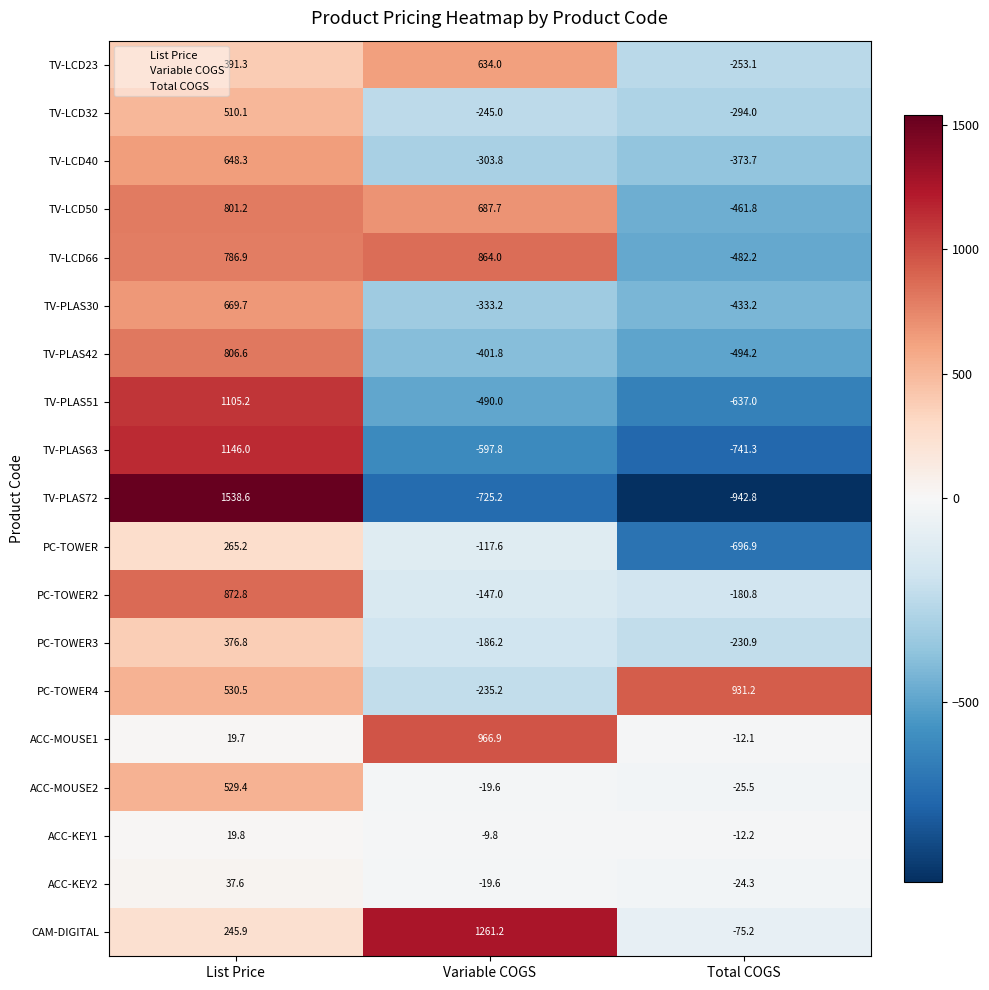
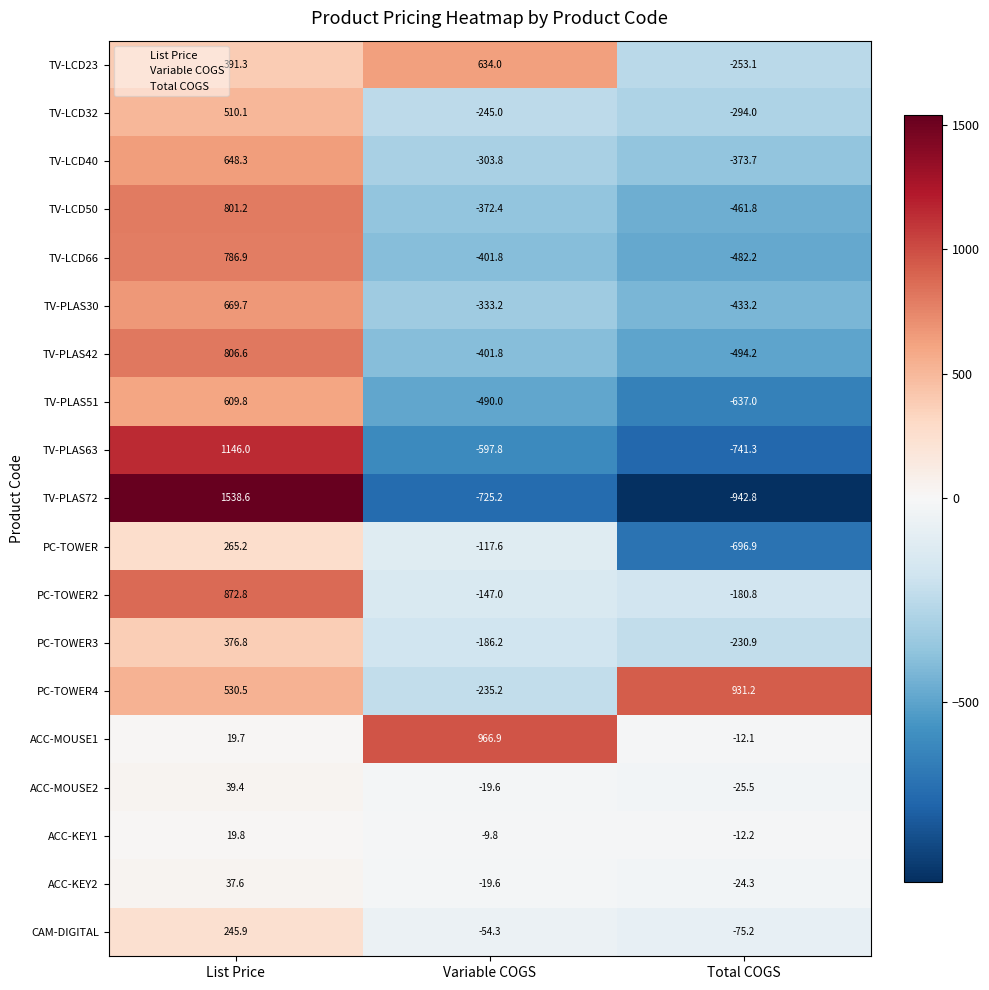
  {
    "TV-LCD23": {
      "Variable COGS": 634.0,
      "Total COGS": -253.1
    },
    "TV-LCD32": {
      "List Price": 510.1,
      "Variable COGS": -245.0,
      "Total COGS": -294.0
    },
    "TV-LCD40": {
      "List Price": 648.3,
      "Variable COGS": -303.8,
      "Total COGS": -373.7
    },
    "TV-LCD50": {
      "List Price": 801.2,
-     "Variable COGS": 687.7,
+     "Variable COGS": -372.4,
      "Total COGS": -461.8
    },
    "TV-LCD66": {
      "List Price": 786.9,
-     "Variable COGS": 864.0,
+     "Variable COGS": -401.8,
      "Total COGS": -482.2
    },
    "TV-PLAS30": {
      "List Price": 669.7,
      "Variable COGS": -333.2,
      "Total COGS": -433.2
    },
    "TV-PLAS42": {
      "List Price": 806.6,
      "Variable COGS": -401.8,
      "Total COGS": -494.2
    },
    "TV-PLAS51": {
-     "List Price": 1105.2,
+     "List Price": 609.8,
      "Variable COGS": -490.0,
      "Total COGS": -637.0
    },
    "TV-PLAS63": {
      "List Price": 1146.0,
      "Variable COGS": -597.8,
      "Total COGS": -741.3
    },
    "TV-PLAS72": {
      "List Price": 1538.6,
      "Variable COGS": -725.2,
      "Total COGS": -942.8
    },
    "PC-TOWER": {
      "List Price": 265.2,
      "Variable COGS": -117.6,
      "Total COGS": -696.9
    },
    "PC-TOWER2": {
      "List Price": 872.8,
      "Variable COGS": -147.0,
      "Total COGS": -180.8
    },
    "PC-TOWER3": {
      "List Price": 376.8,
      "Variable COGS": -186.2,
      "Total COGS": -230.9
    },
    "PC-TOWER4": {
      "List Price": 530.5,
      "Variable COGS": -235.2,
      "Total COGS": 931.2
    },
    "ACC-MOUSE1": {
      "List Price": 19.7,
      "Variable COGS": 966.9,
      "Total COGS": -12.1
    },
    "ACC-MOUSE2": {
-     "List Price": 529.4,
+     "List Price": 39.4,
      "Variable COGS": -19.6,
      "Total COGS": -25.5
    },
    "ACC-KEY1": {
      "List Price": 19.8,
      "Variable COGS": -9.8,
      "Total COGS": -12.2
    },
    "ACC-KEY2": {
      "List Price": 37.6,
      "Variable COGS": -19.6,
      "Total COGS": -24.3
    },
    "CAM-DIGITAL": {
      "List Price": 245.9,
-     "Variable COGS": 1261.2,
+     "Variable COGS": -54.3,
      "Total COGS": -75.2
    }
  }
